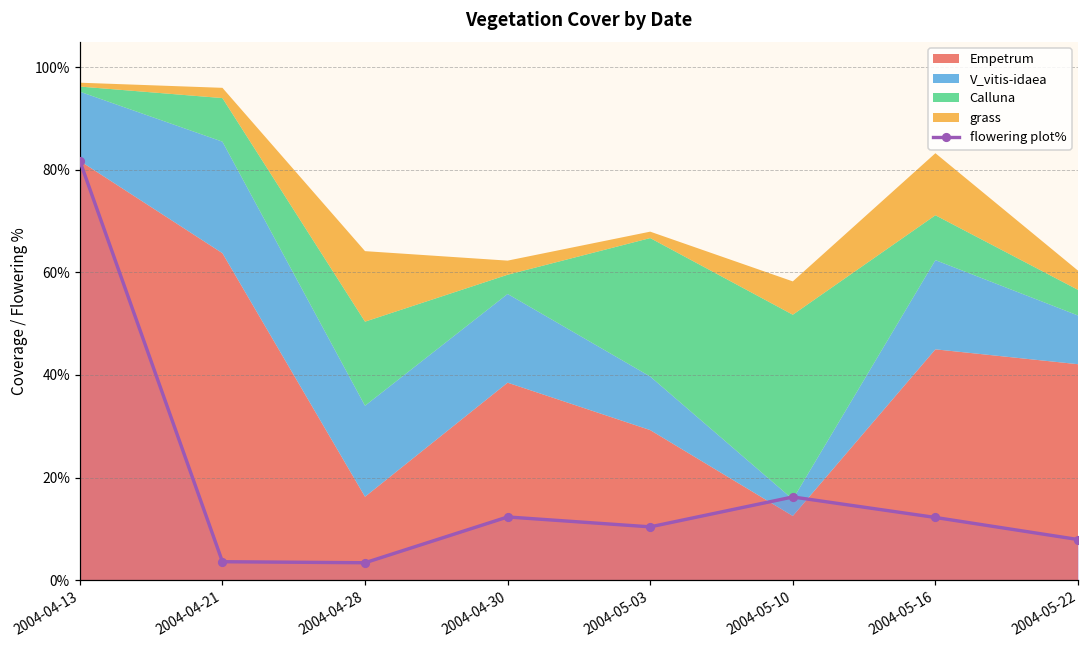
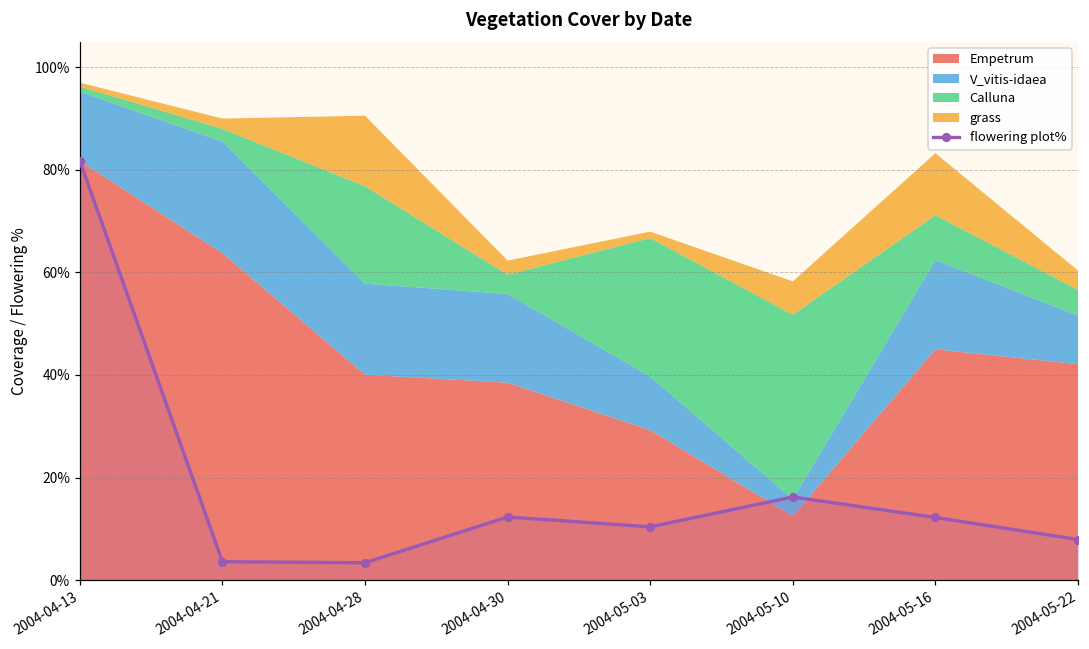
  {
    "Empetrum": {
      "2004-04-21": "64%",
-     "2004-04-28": "16%",
+     "2004-04-28": "40%",
      "2004-04-30": "39%",
      "2004-05-03": "29%",
      "2004-05-10": "13%",
      "2004-05-16": "45%",
      "2004-05-22": "42%"
    },
    "V_vitis-idaea": {
      "2004-04-13": "14%",
      "2004-04-21": "22%",
      "2004-04-28": "18%",
      "2004-04-30": "17%",
      "2004-05-03": "10%",
      "2004-05-16": "17%",
      "2004-05-22": "10%"
    },
    "Calluna": {
      "2004-04-13": "1%",
-     "2004-04-21": "9%",
-     "2004-04-28": "16%",
+     "2004-04-21": "3%",
+     "2004-04-28": "19%",
      "2004-04-30": "4%",
      "2004-05-03": "27%",
      "2004-05-10": "36%",
      "2004-05-16": "9%",
      "2004-05-22": "5%"
    },
    "grass": {
      "2004-04-13": "1%",
      "2004-04-21": "2%",
      "2004-04-28": "14%",
      "2004-04-30": "3%",
      "2004-05-03": "1%",
      "2004-05-10": "7%",
      "2004-05-22": "4%"
    },
    "flowering plot%": {
      "2004-04-21": "4%",
      "2004-04-28": "3%",
      "2004-04-30": "12%",
      "2004-05-03": "10%",
      "2004-05-16": "12%",
      "2004-05-22": "8%"
    }
  }
